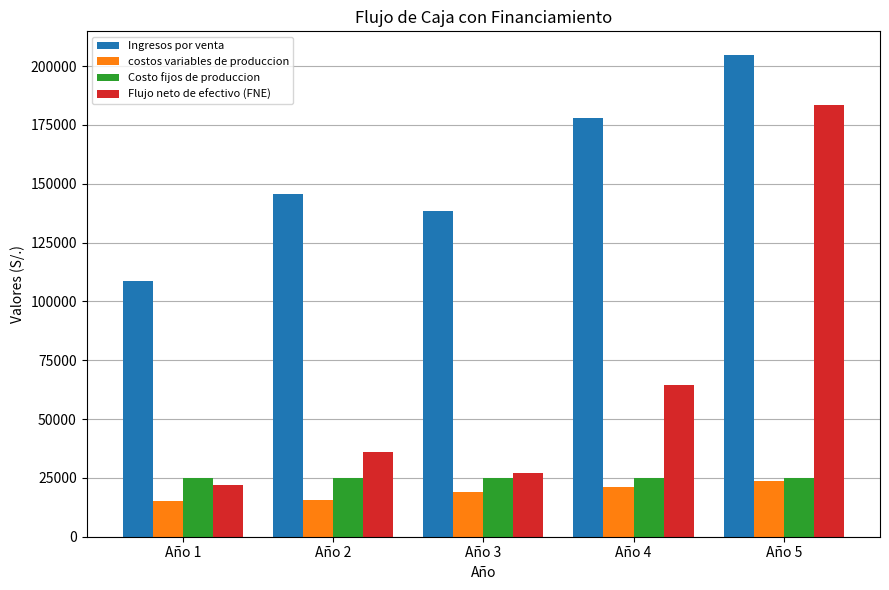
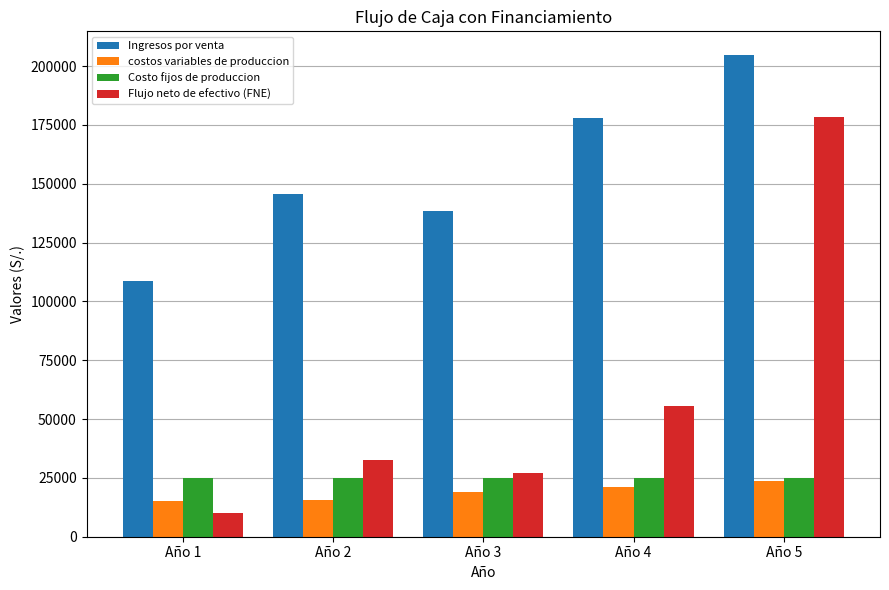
  {
    "Ingresos por venta": {
      "Año 1": 109000,
      "Año 2": 146000,
      "Año 3": 138000,
      "Año 4": 178000,
      "Año 5": 205000
    },
    "costos variables de produccion": {
      "Año 1": 15000,
      "Año 2": 16000,
      "Año 3": 19000,
      "Año 4": 21000,
      "Año 5": 24000
    },
    "Costo fijos de produccion": {
      "Año 1": 25000,
      "Año 2": 25000,
      "Año 3": 25000,
      "Año 4": 25000,
      "Año 5": 25000
    },
    "Flujo neto de efectivo (FNE)": {
-     "Año 1": 22000,
-     "Año 2": 36000,
+     "Año 1": 10000,
+     "Año 2": 32000,
      "Año 3": 27000,
-     "Año 4": 64000,
-     "Año 5": 183000
+     "Año 4": 55000,
+     "Año 5": 178000
    }
  }
